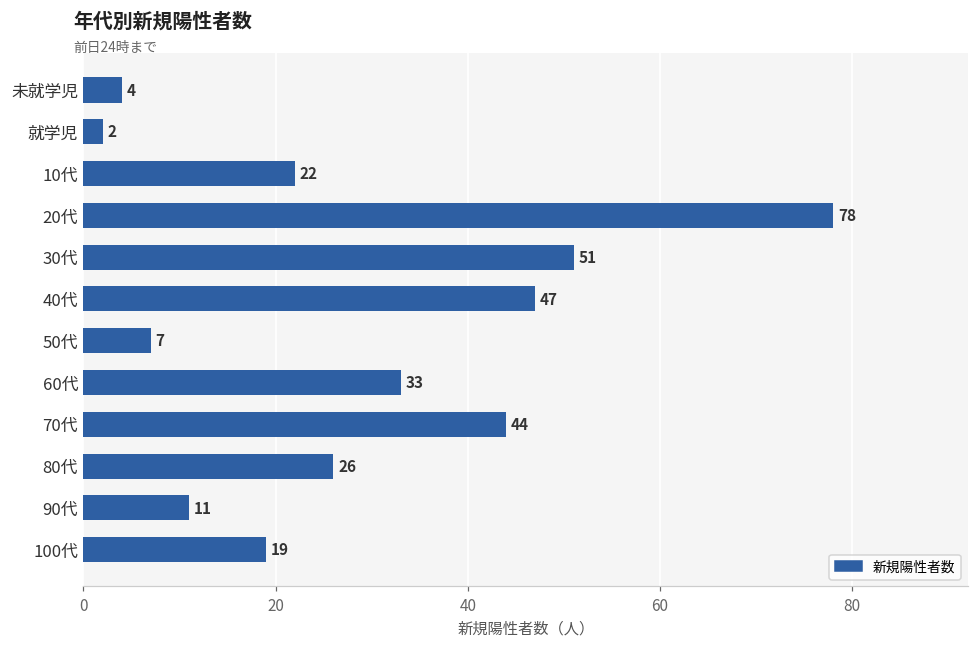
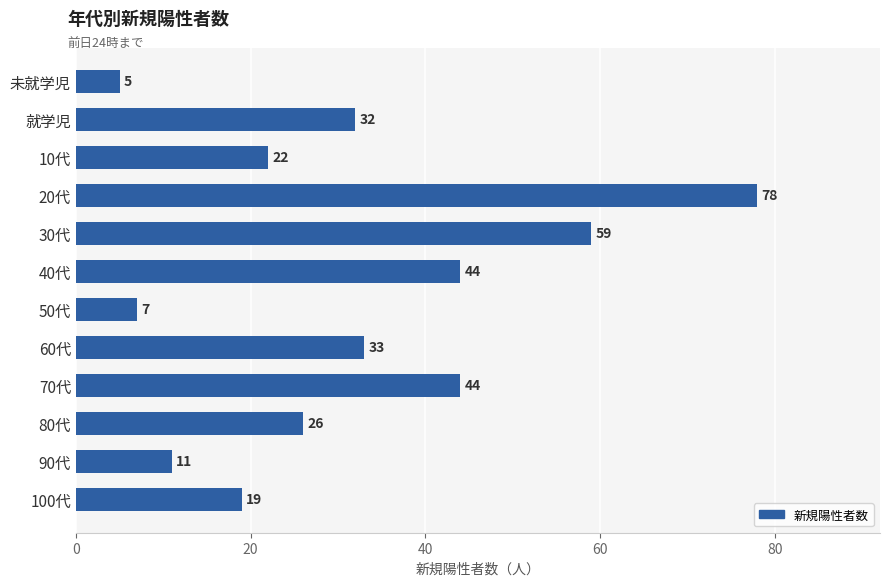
  {
-   "未就学児": 4,
-   "就学児": 2,
+   "未就学児": 5,
+   "就学児": 32,
    "10代": 22,
    "20代": 78,
-   "30代": 51,
-   "40代": 47,
+   "30代": 59,
+   "40代": 44,
    "50代": 7,
    "60代": 33,
    "70代": 44,
    "80代": 26,
    "90代": 11,
    "100代": 19
  }
